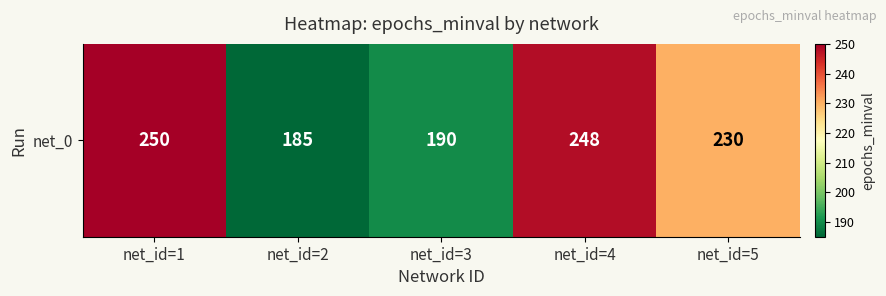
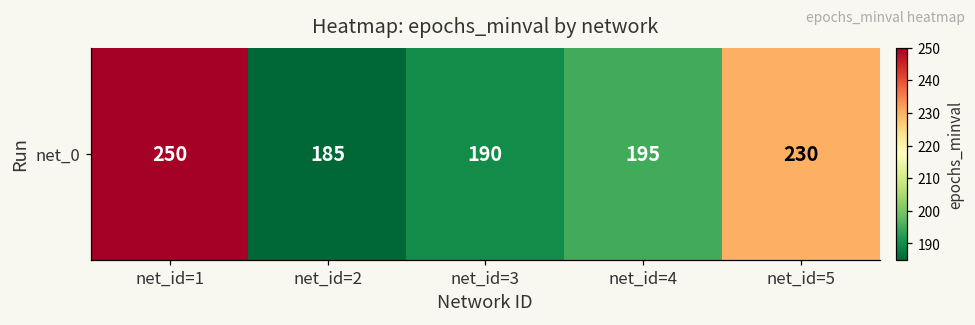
  {
    "net_0": {
      "net_id=1": 250,
      "net_id=2": 185,
      "net_id=3": 190,
-     "net_id=4": 248,
+     "net_id=4": 195,
      "net_id=5": 230
    }
  }
